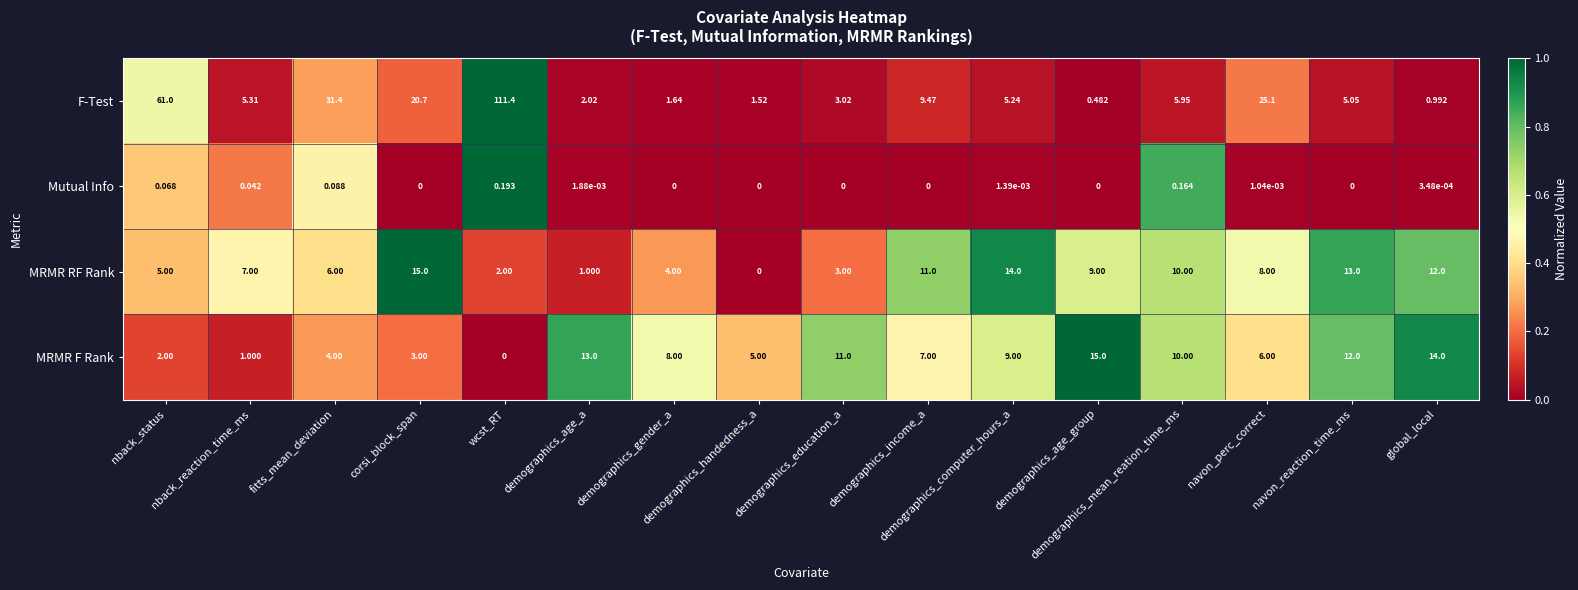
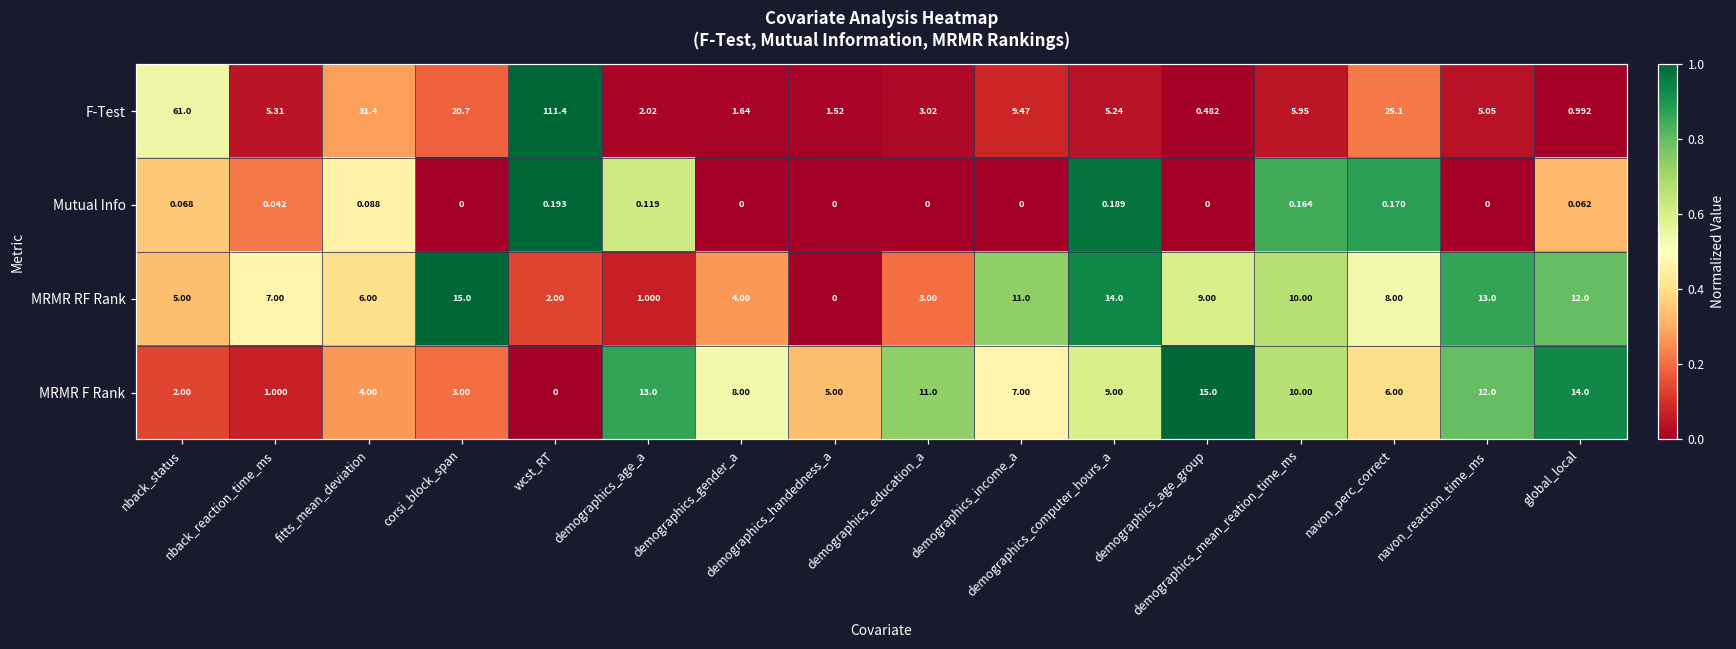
  {
    "F-Test": {
      "nback_status": "61.0",
      "nback_reaction_time_ms": "5.31",
      "fitts_mean_deviation": "31.4",
      "corsi_block_span": "20.7",
      "wcst_RT": "111.4",
      "demographics_age_a": "2.02",
      "demographics_gender_a": "1.64",
      "demographics_handedness_a": "1.52",
      "demographics_education_a": "3.02",
      "demographics_income_a": "9.47",
      "demographics_computer_hours_a": "5.24",
      "demographics_age_group": "0.482",
      "demographics_mean_reation_time_ms": "5.95",
      "navon_perc_correct": "25.1",
      "navon_reaction_time_ms": "5.05",
      "global_local": "0.992"
    },
    "Mutual Info": {
      "nback_status": "0.068",
      "nback_reaction_time_ms": "0.042",
      "fitts_mean_deviation": "0.088",
      "corsi_block_span": "0",
      "wcst_RT": "0.193",
-     "demographics_age_a": "1.88e-03",
+     "demographics_age_a": "0.119",
      "demographics_gender_a": "0",
      "demographics_handedness_a": "0",
      "demographics_education_a": "0",
      "demographics_income_a": "0",
-     "demographics_computer_hours_a": "1.39e-03",
+     "demographics_computer_hours_a": "0.189",
      "demographics_age_group": "0",
      "demographics_mean_reation_time_ms": "0.164",
-     "navon_perc_correct": "1.04e-03",
+     "navon_perc_correct": "0.170",
      "navon_reaction_time_ms": "0",
-     "global_local": "3.48e-04"
+     "global_local": "0.062"
    },
    "MRMR RF Rank": {
      "nback_status": "5.00",
      "nback_reaction_time_ms": "7.00",
      "fitts_mean_deviation": "6.00",
      "corsi_block_span": "15.0",
      "wcst_RT": "2.00",
      "demographics_age_a": "1.000",
      "demographics_gender_a": "4.00",
      "demographics_handedness_a": "0",
      "demographics_education_a": "3.00",
      "demographics_income_a": "11.0",
      "demographics_computer_hours_a": "14.0",
      "demographics_age_group": "9.00",
      "demographics_mean_reation_time_ms": "10.00",
      "navon_perc_correct": "8.00",
      "navon_reaction_time_ms": "13.0",
      "global_local": "12.0"
    },
    "MRMR F Rank": {
      "nback_status": "2.00",
      "nback_reaction_time_ms": "1.000",
      "fitts_mean_deviation": "4.00",
      "corsi_block_span": "3.00",
      "wcst_RT": "0",
      "demographics_age_a": "13.0",
      "demographics_gender_a": "8.00",
      "demographics_handedness_a": "5.00",
      "demographics_education_a": "11.0",
      "demographics_income_a": "7.00",
      "demographics_computer_hours_a": "9.00",
      "demographics_age_group": "15.0",
      "demographics_mean_reation_time_ms": "10.00",
      "navon_perc_correct": "6.00",
      "navon_reaction_time_ms": "12.0",
      "global_local": "14.0"
    }
  }
